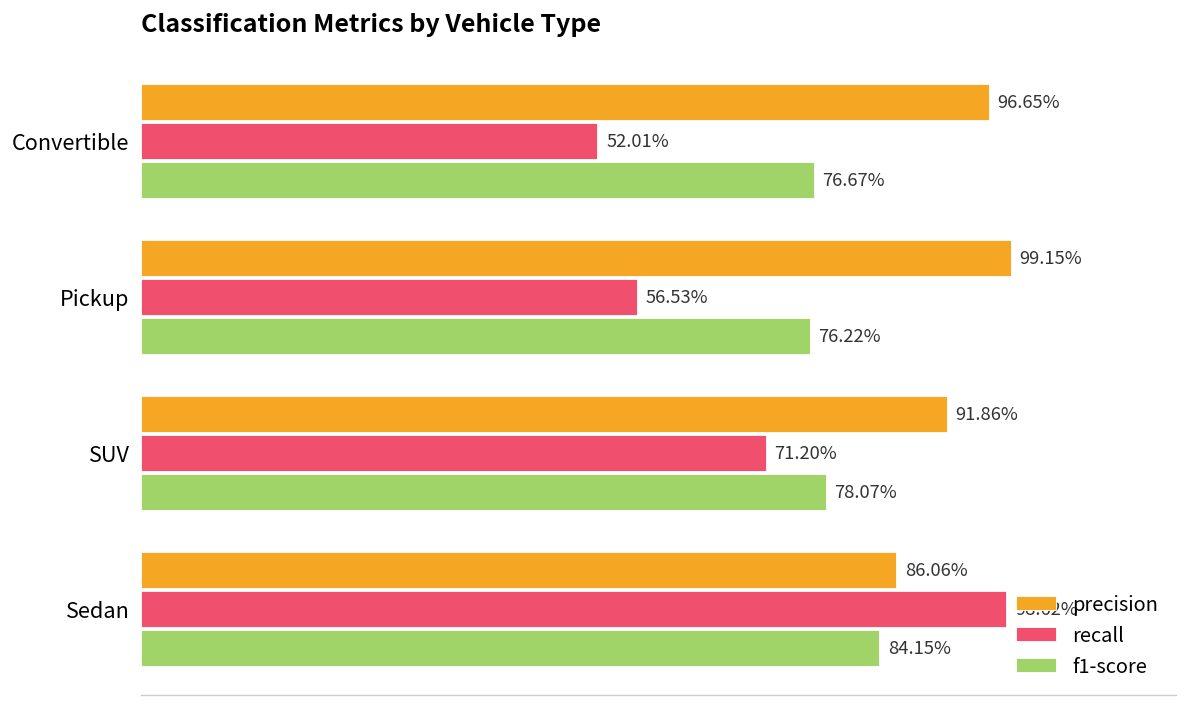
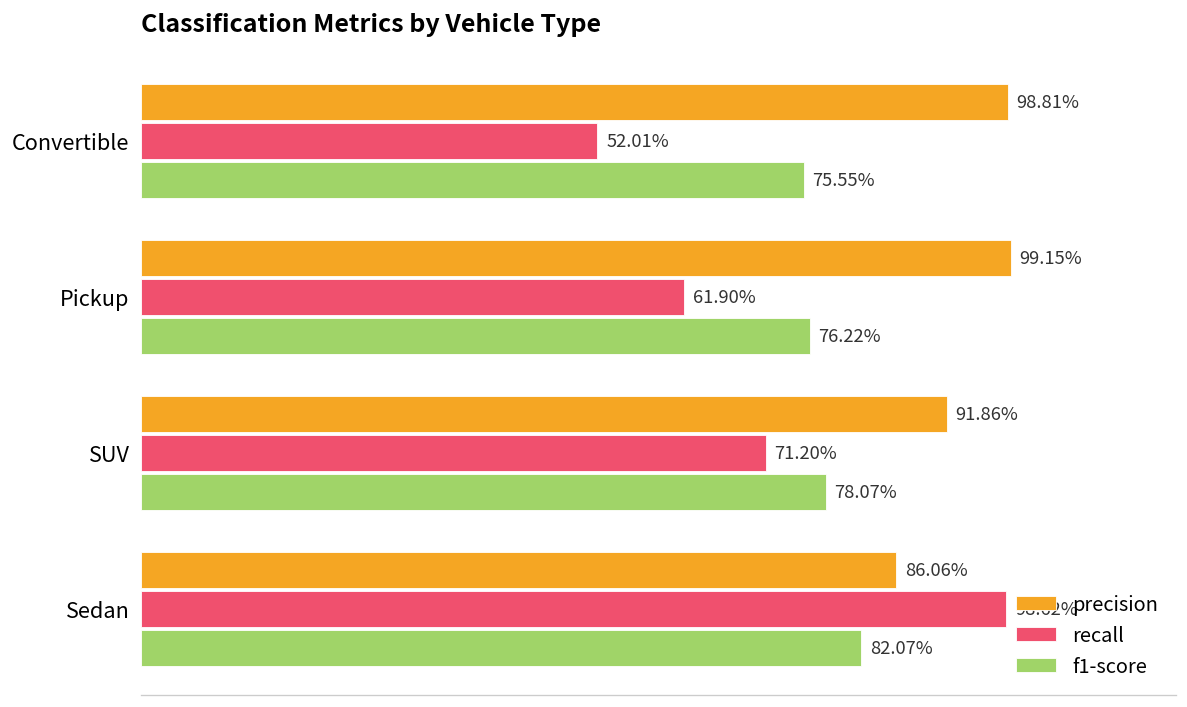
  {
    "precision": {
-     "Convertible": "96.65%",
+     "Convertible": "98.81%",
      "Pickup": "99.15%",
      "SUV": "91.86%",
      "Sedan": "86.06%"
    },
    "recall": {
      "Convertible": "52.01%",
-     "Pickup": "56.53%",
+     "Pickup": "61.90%",
      "SUV": "71.20%",
      "Sedan": "98.62%"
    },
    "f1-score": {
-     "Convertible": "76.67%",
+     "Convertible": "75.55%",
      "Pickup": "76.22%",
      "SUV": "78.07%",
-     "Sedan": "84.15%"
+     "Sedan": "82.07%"
    }
  }
